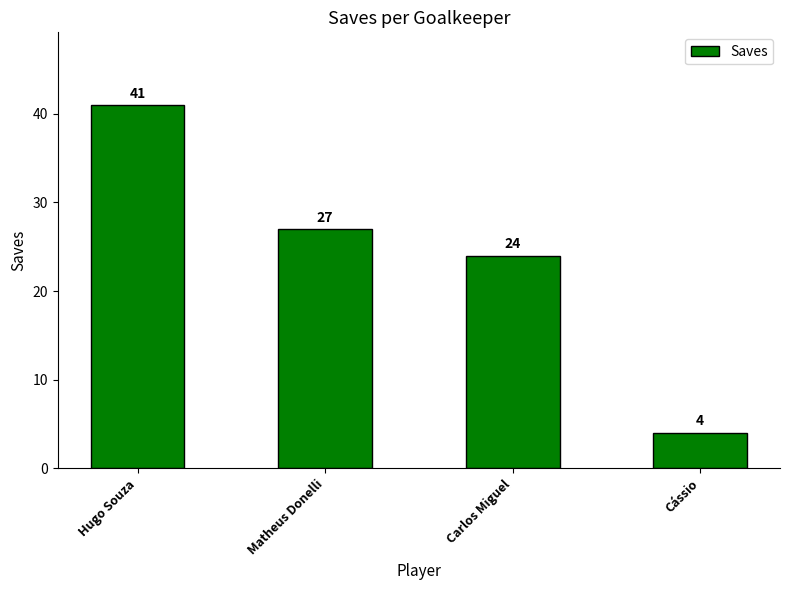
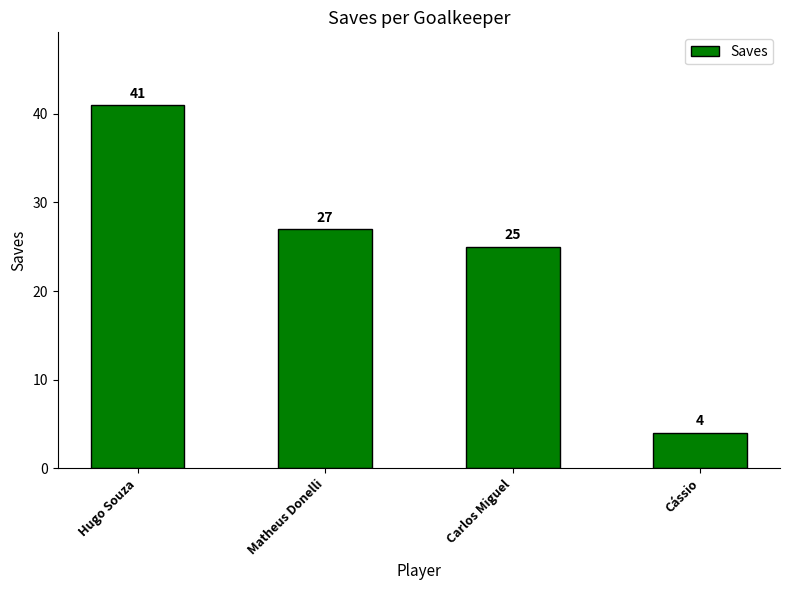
  {
    "Hugo Souza": 41,
    "Matheus Donelli": 27,
-   "Carlos Miguel": 24,
+   "Carlos Miguel": 25,
    "Cássio": 4
  }
